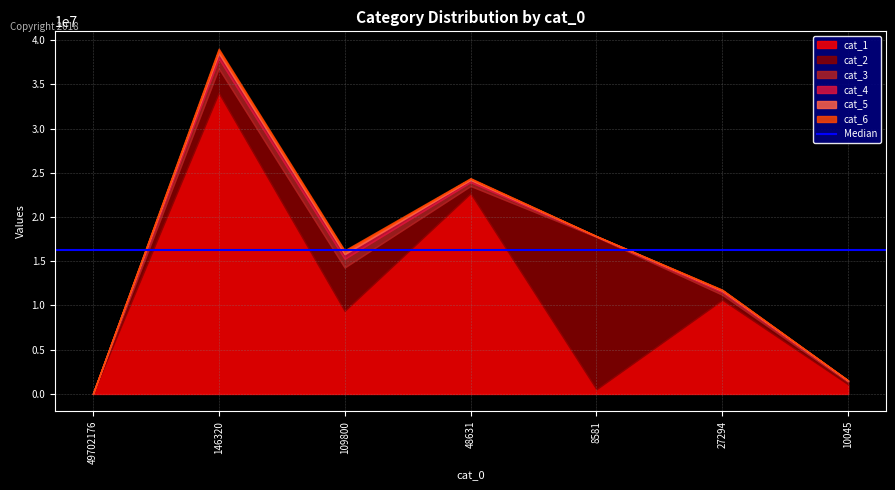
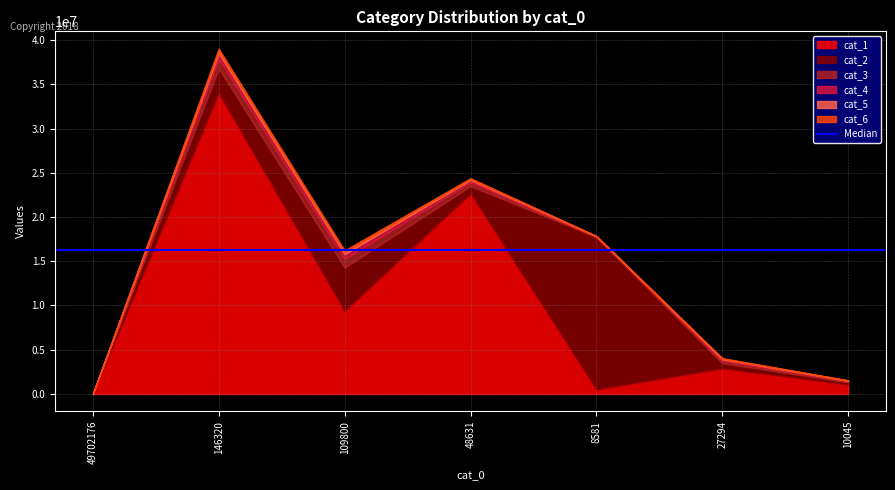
  {
    "cat_1": {
      "146320": 34000000,
      "109800": 9000000,
      "48631": 23000000,
      "8581": 1000000,
-     "27294": 11000000
+     "27294": 3000000
    },
    "cat_2": {
      "146320": 3000000,
      "109800": 5000000,
      "48631": 1000000
    }
  }
